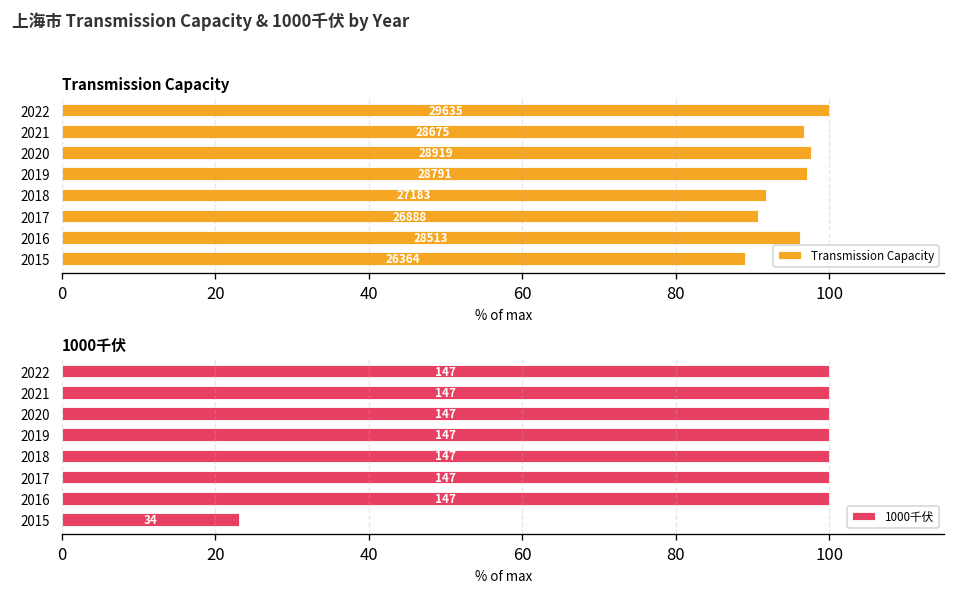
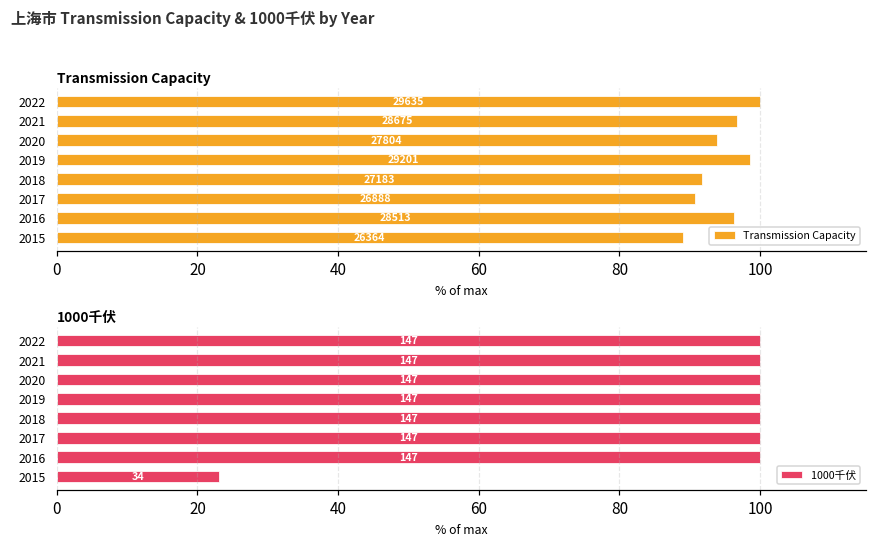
  {
    "Transmission Capacity": {
-     "2020": 28919,
-     "2019": 28791
+     "2020": 27804,
+     "2019": 29201
    }
  }
